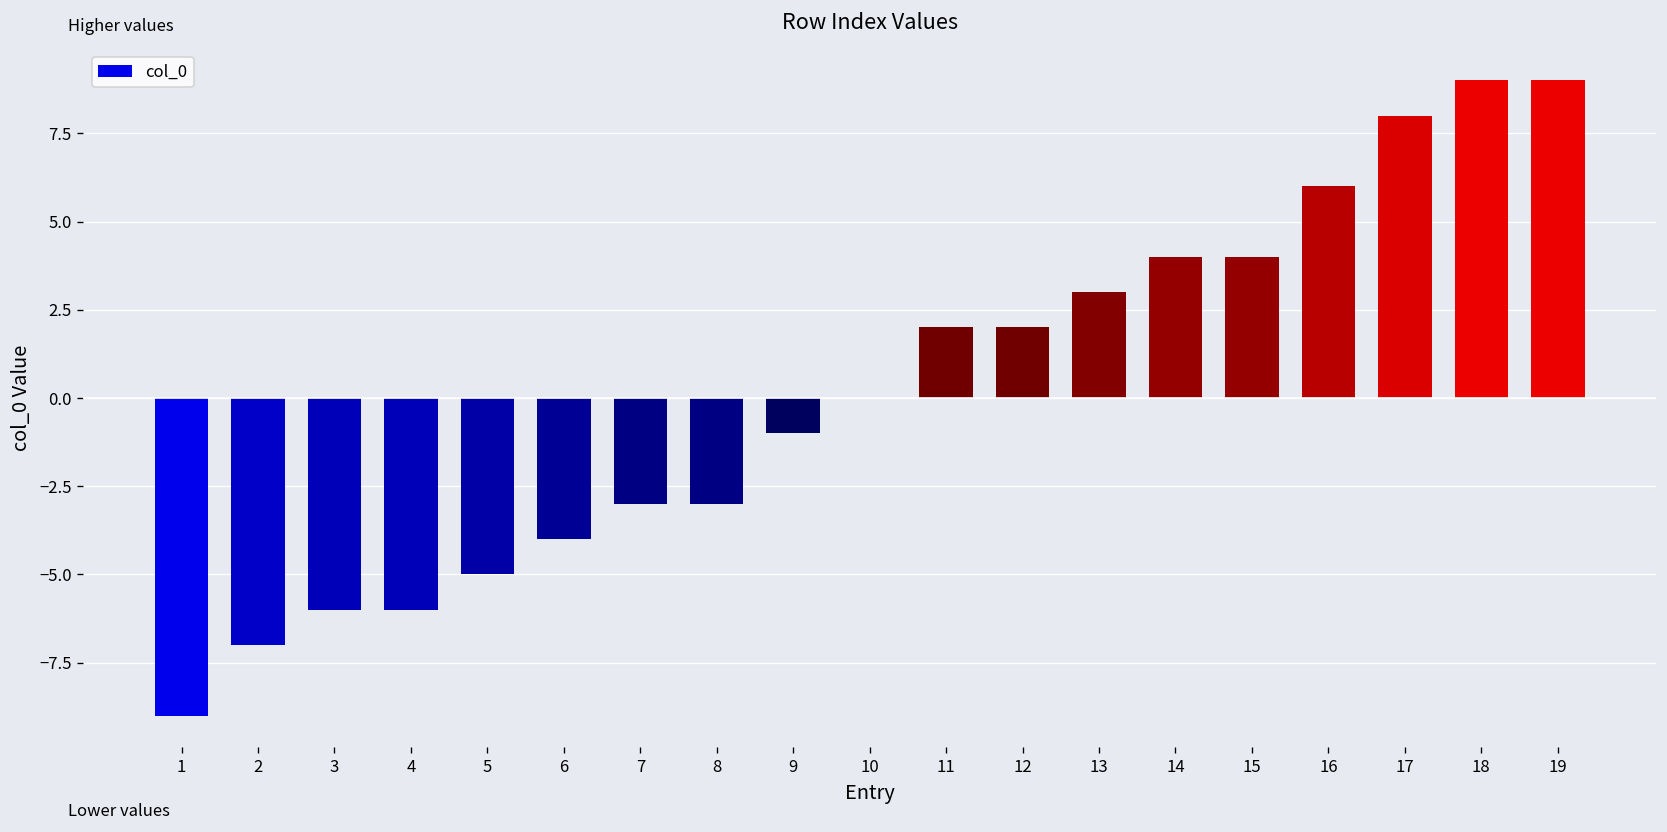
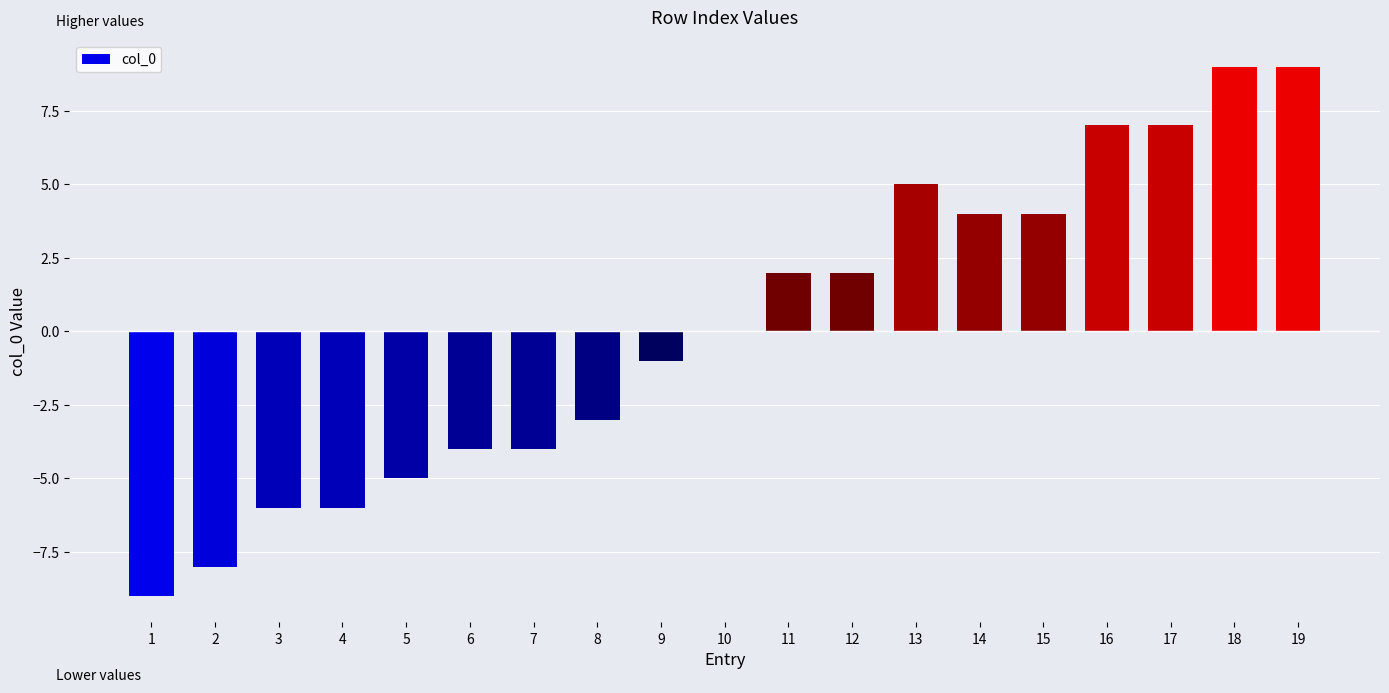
  {
    "1": -9.0,
-   "2": -7.0,
+   "2": -8.0,
    "3": -6.0,
    "4": -6.0,
    "5": -5.0,
    "6": -4.0,
-   "7": -3.0,
+   "7": -4.0,
    "8": -3.0,
    "9": -1.0,
    "10": 0.0,
    "11": 2.0,
    "12": 2.0,
-   "13": 3.0,
+   "13": 5.0,
    "14": 4.0,
    "15": 4.0,
-   "16": 6.0,
-   "17": 8.0,
+   "16": 7.0,
+   "17": 7.0,
    "18": 9.0,
    "19": 9.0
  }
